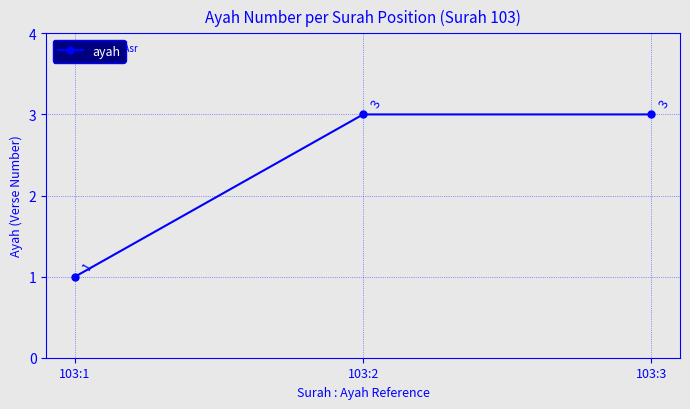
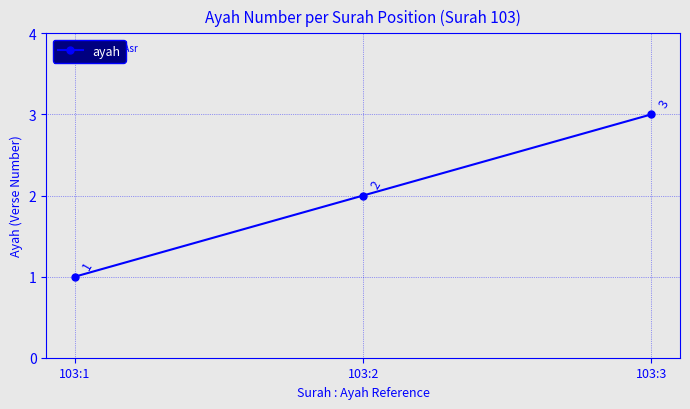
  {
    "103:1": 1,
-   "103:2": 3,
+   "103:2": 2,
    "103:3": 3
  }
